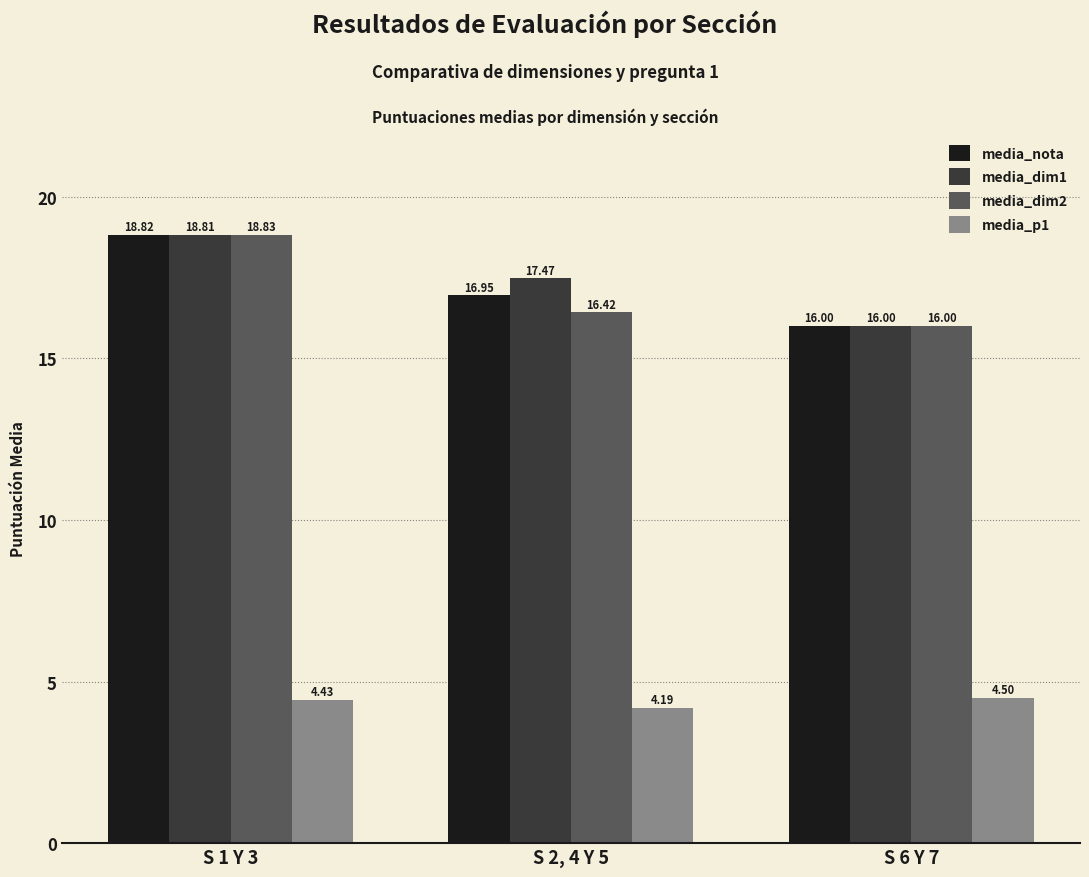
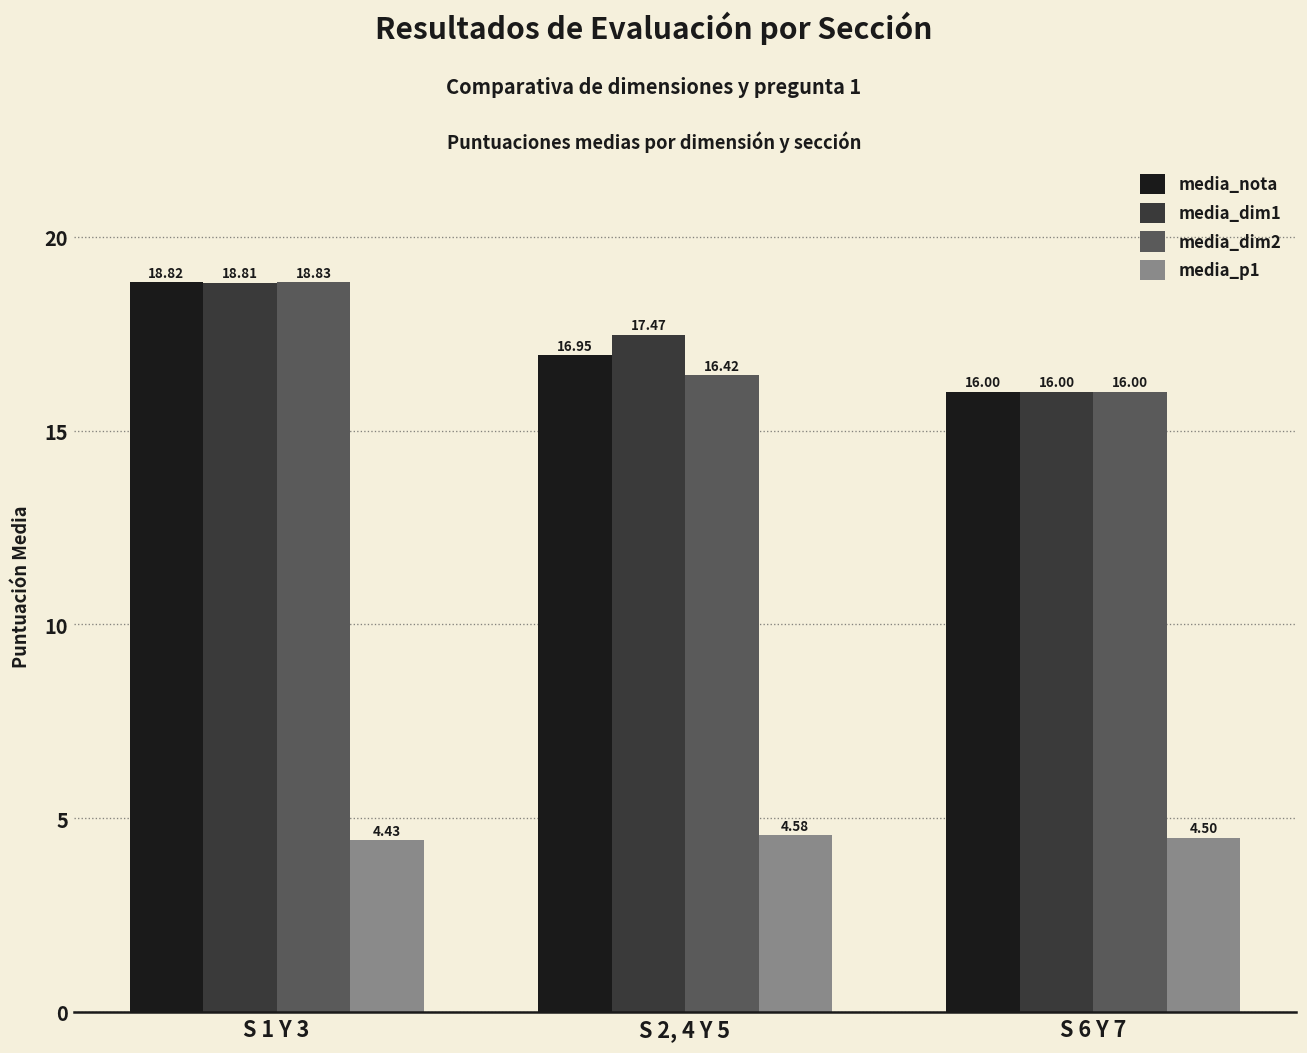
  {
    "media_p1": {
      "S 1 Y 3": 4.43,
-     "S 2, 4 Y 5": 4.19,
+     "S 2, 4 Y 5": 4.58,
      "S 6 Y 7": 4.50
    }
  }
